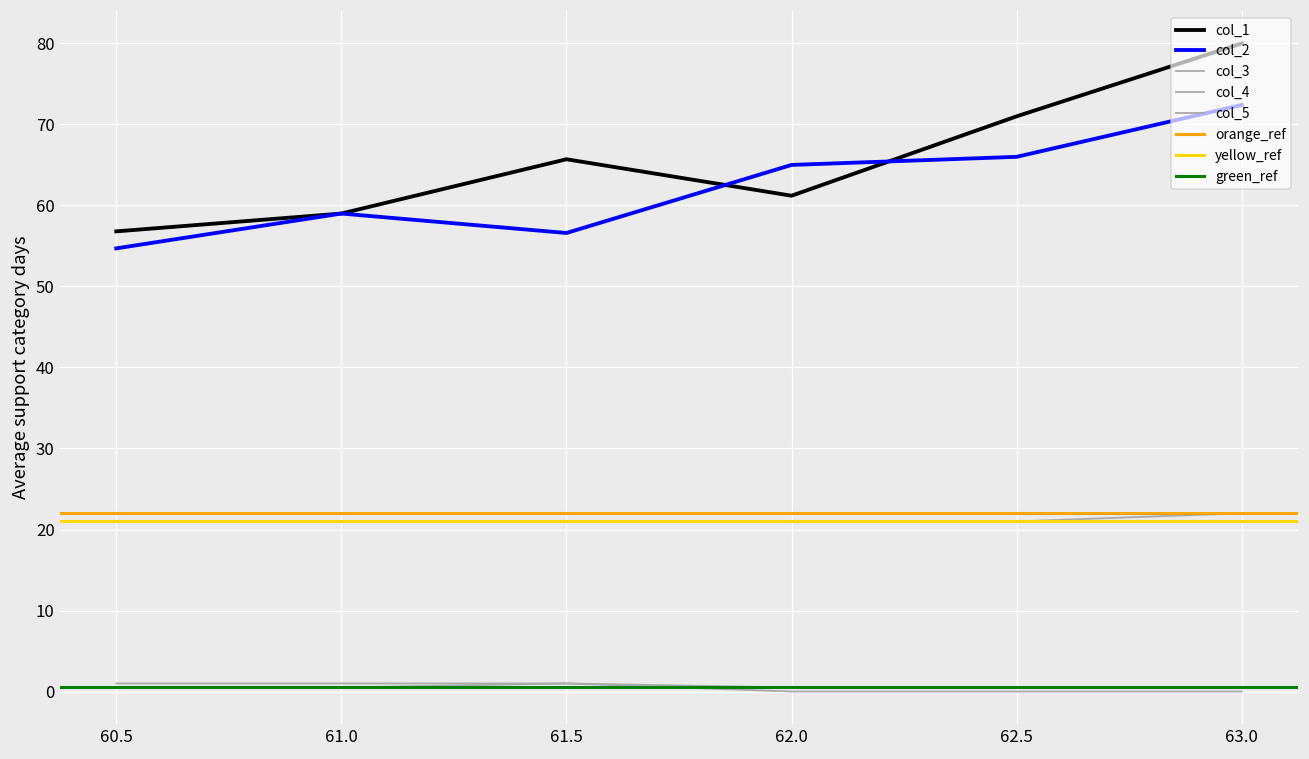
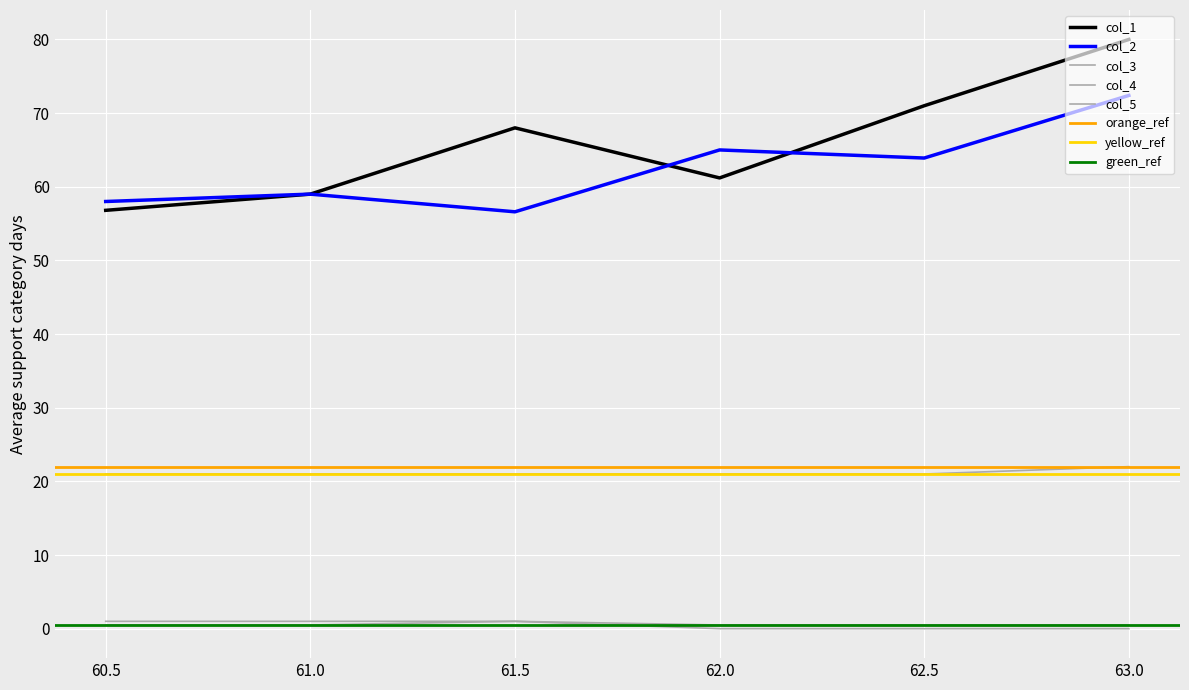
  {
    "col_1": {
      "60.5": 57,
-     "61.5": 66,
+     "61.5": 68,
      "62.0": 61,
      "62.5": 71
    },
    "col_2": {
-     "60.5": 55,
+     "60.5": 58,
      "61.5": 57,
      "62.0": 65,
-     "62.5": 66
+     "62.5": 64
    }
  }
